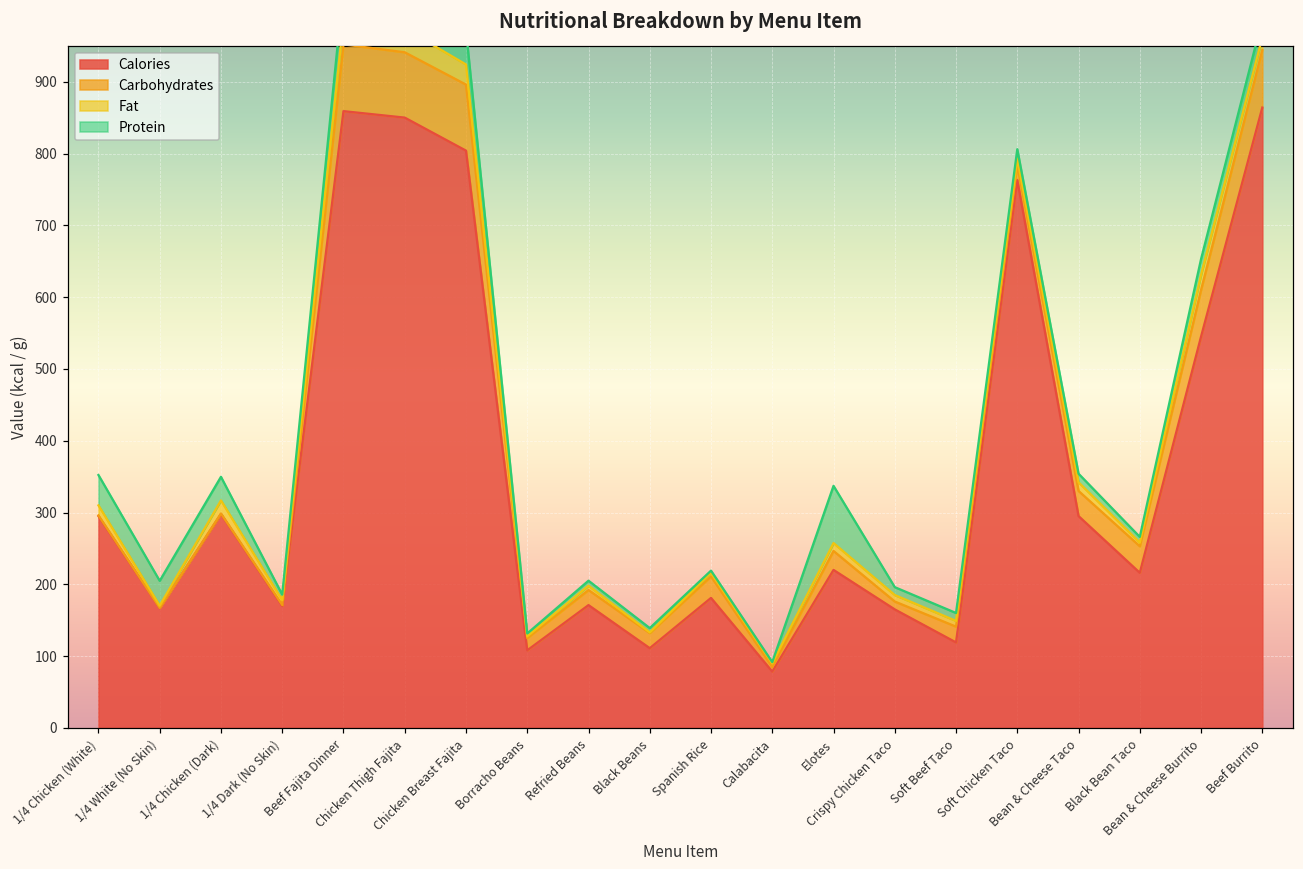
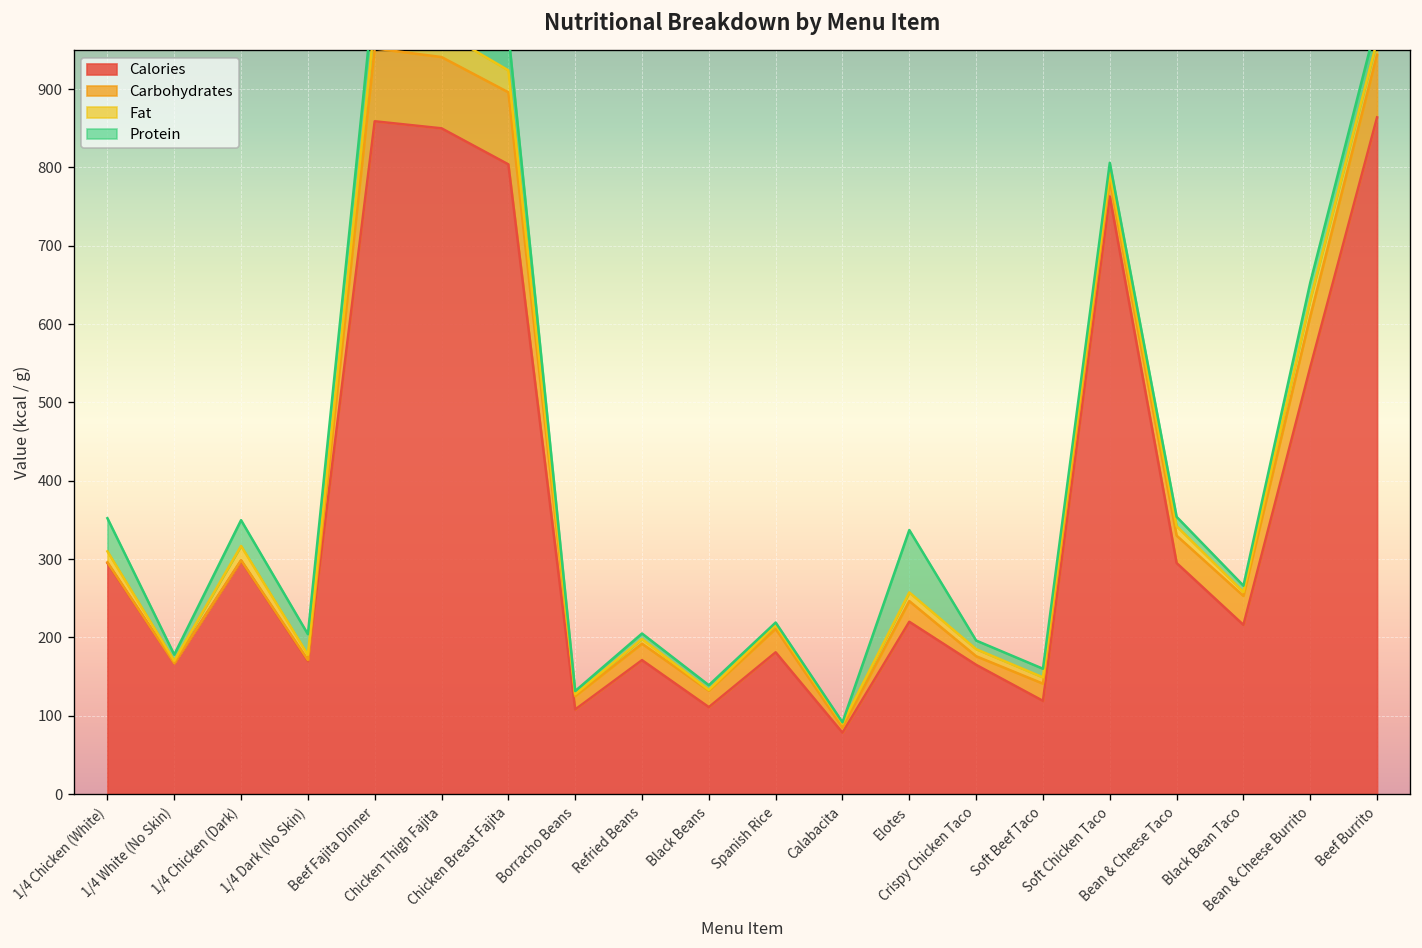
  {
    "Calories": {
      "Beef Fajita Dinner": 860,
      "Chicken Thigh Fajita": 850,
      "Chicken Breast Fajita": 800,
      "Borracho Beans": 110,
      "Refried Beans": 170,
      "Black Beans": 110,
      "Spanish Rice": 180,
      "Calabacita": 80,
      "Elotes": 220,
      "Crispy Chicken Taco": 170,
      "Soft Beef Taco": 120,
      "Soft Chicken Taco": 760,
      "Bean & Cheese Taco": 300,
      "Black Bean Taco": 220,
      "Bean & Cheese Burrito": 550,
      "Beef Burrito": 860
    },
    "Protein": {
      "1/4 Chicken (White)": 40,
-     "1/4 White (No Skin)": 30,
+     "1/4 White (No Skin)": 10,
      "1/4 Chicken (Dark)": 30,
-     "1/4 Dark (No Skin)": 10,
+     "1/4 Dark (No Skin)": 30,
      "Borracho Beans": 0,
      "Refried Beans": 10,
      "Black Beans": 10,
      "Elotes": 80,
      "Crispy Chicken Taco": 10,
      "Soft Beef Taco": 10,
      "Soft Chicken Taco": 10,
      "Bean & Cheese Taco": 10,
      "Black Bean Taco": 10,
      "Bean & Cheese Burrito": 20
    }
  }
